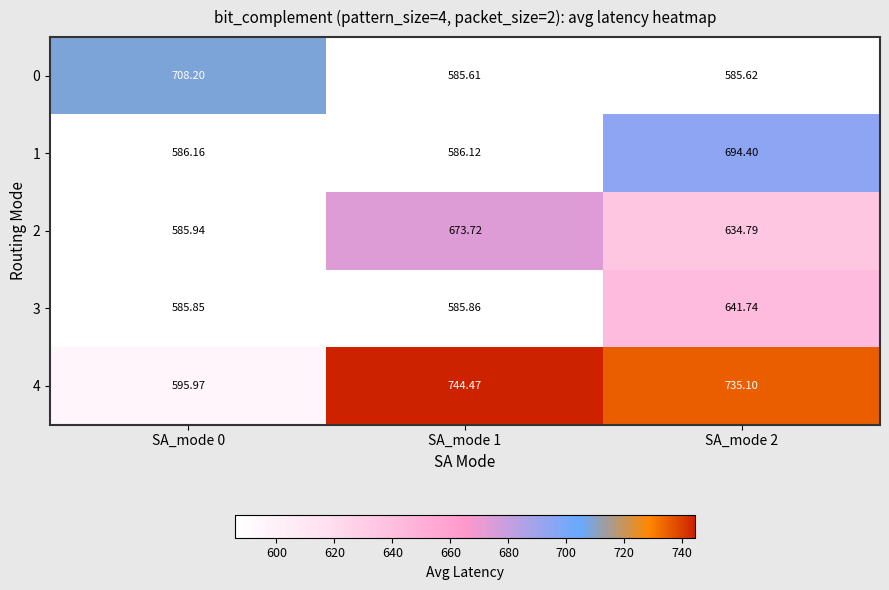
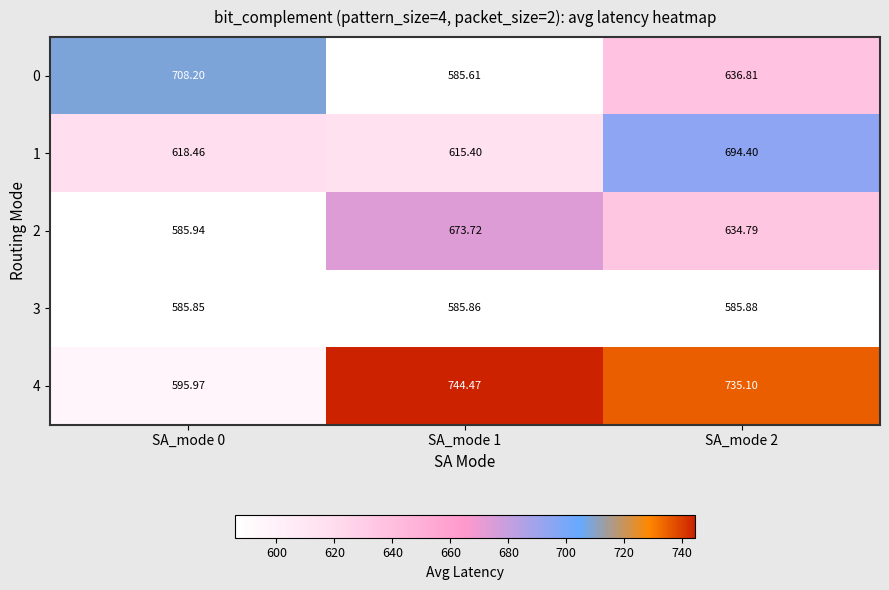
  {
    "0": {
      "SA_mode 0": 708.20,
      "SA_mode 1": 585.61,
-     "SA_mode 2": 585.62
+     "SA_mode 2": 636.81
    },
    "1": {
-     "SA_mode 0": 586.16,
-     "SA_mode 1": 586.12,
+     "SA_mode 0": 618.46,
+     "SA_mode 1": 615.40,
      "SA_mode 2": 694.40
    },
    "2": {
      "SA_mode 0": 585.94,
      "SA_mode 1": 673.72,
      "SA_mode 2": 634.79
    },
    "3": {
      "SA_mode 0": 585.85,
      "SA_mode 1": 585.86,
-     "SA_mode 2": 641.74
+     "SA_mode 2": 585.88
    },
    "4": {
      "SA_mode 0": 595.97,
      "SA_mode 1": 744.47,
      "SA_mode 2": 735.10
    }
  }
